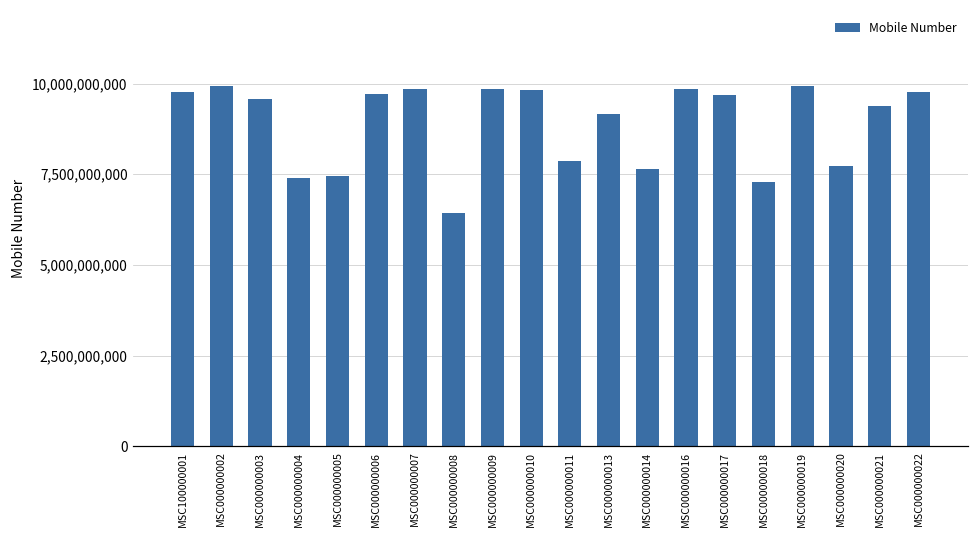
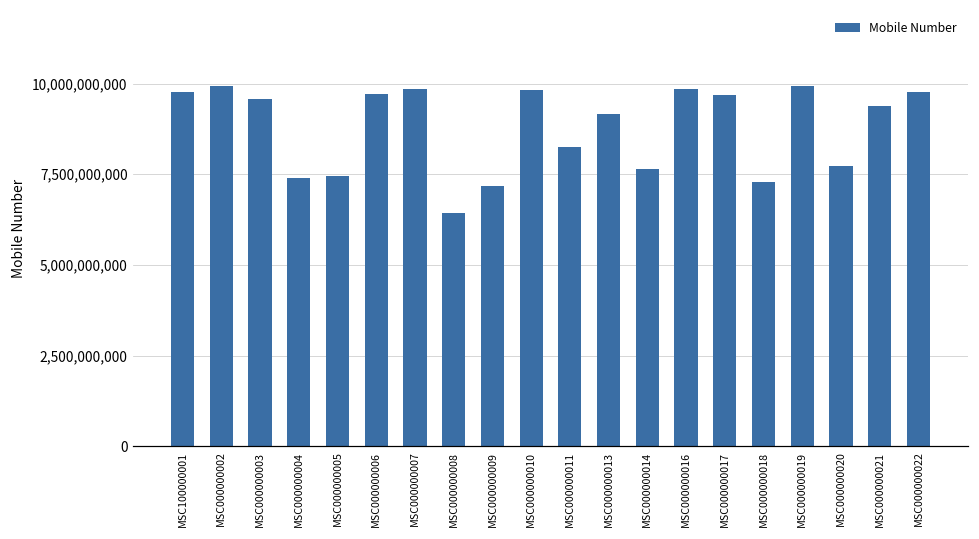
  {
    "MSC100000001": "9,800,000,000",
    "MSC000000002": "9,900,000,000",
    "MSC000000003": "9,600,000,000",
    "MSC000000004": "7,400,000,000",
    "MSC000000005": "7,400,000,000",
    "MSC000000006": "9,700,000,000",
    "MSC000000007": "9,900,000,000",
    "MSC000000008": "6,400,000,000",
-   "MSC000000009": "9,900,000,000",
+   "MSC000000009": "7,200,000,000",
    "MSC000000010": "9,800,000,000",
-   "MSC000000011": "7,900,000,000",
+   "MSC000000011": "8,300,000,000",
    "MSC000000013": "9,200,000,000",
    "MSC000000014": "7,600,000,000",
    "MSC000000016": "9,900,000,000",
    "MSC000000017": "9,700,000,000",
    "MSC000000018": "7,300,000,000",
    "MSC000000019": "9,900,000,000",
    "MSC000000020": "7,700,000,000",
    "MSC000000021": "9,400,000,000",
    "MSC000000022": "9,800,000,000"
  }
